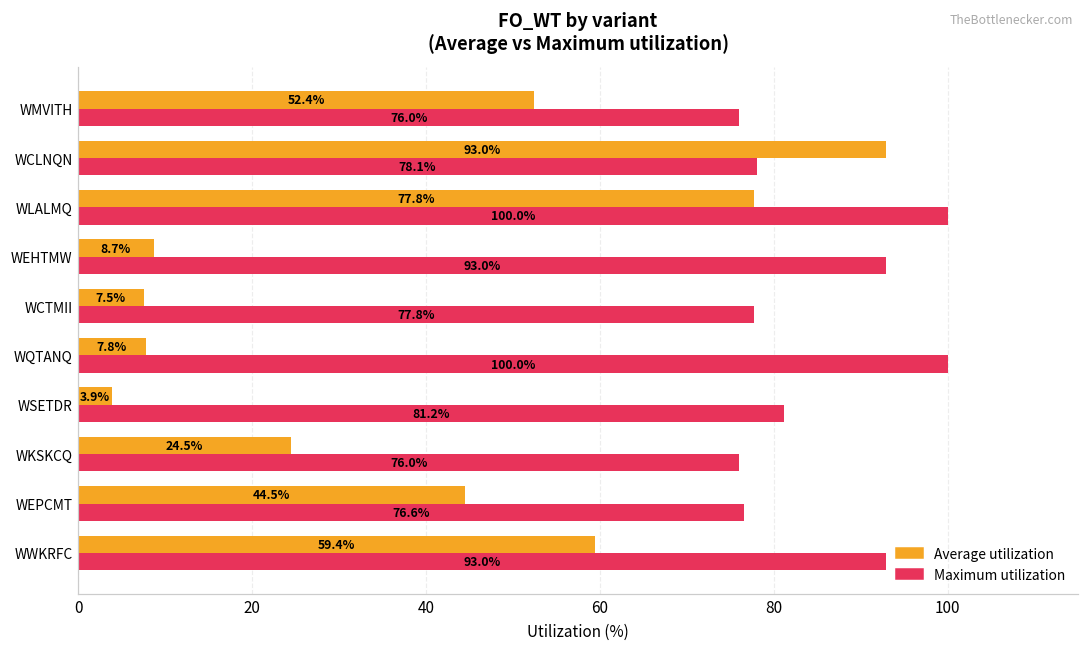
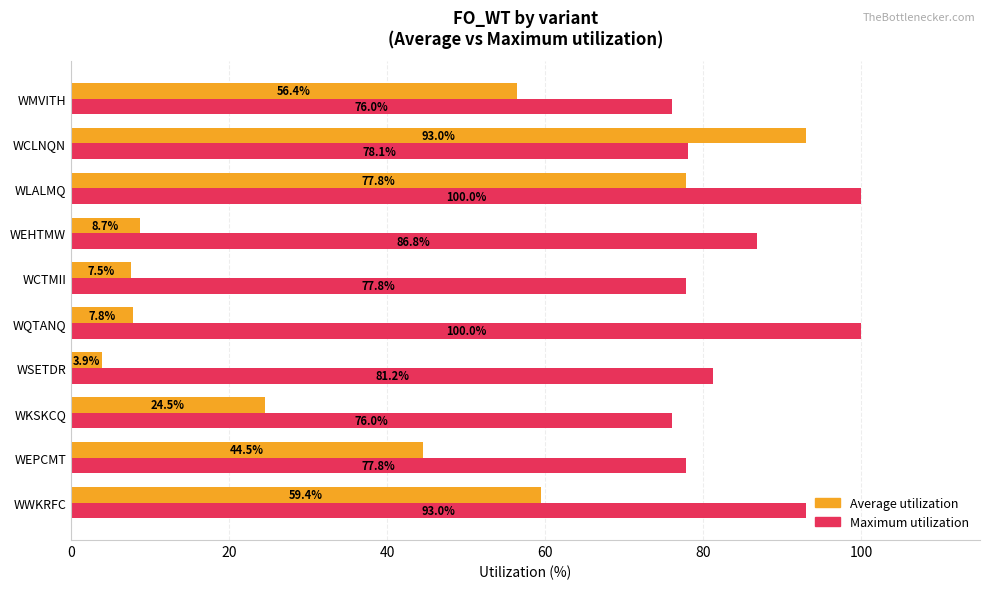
  {
    "Average utilization": {
-     "WMVITH": "52.4%",
+     "WMVITH": "56.4%",
      "WCLNQN": "93.0%",
      "WLALMQ": "77.8%",
      "WEHTMW": "8.7%",
      "WCTMII": "7.5%",
      "WQTANQ": "7.8%",
      "WSETDR": "3.9%",
      "WKSKCQ": "24.5%",
      "WEPCMT": "44.5%",
      "WWKRFC": "59.4%"
    },
    "Maximum utilization": {
      "WMVITH": "76.0%",
      "WCLNQN": "78.1%",
      "WLALMQ": "100.0%",
-     "WEHTMW": "93.0%",
+     "WEHTMW": "86.8%",
      "WCTMII": "77.8%",
      "WQTANQ": "100.0%",
      "WSETDR": "81.2%",
      "WKSKCQ": "76.0%",
-     "WEPCMT": "76.6%",
+     "WEPCMT": "77.8%",
      "WWKRFC": "93.0%"
    }
  }
